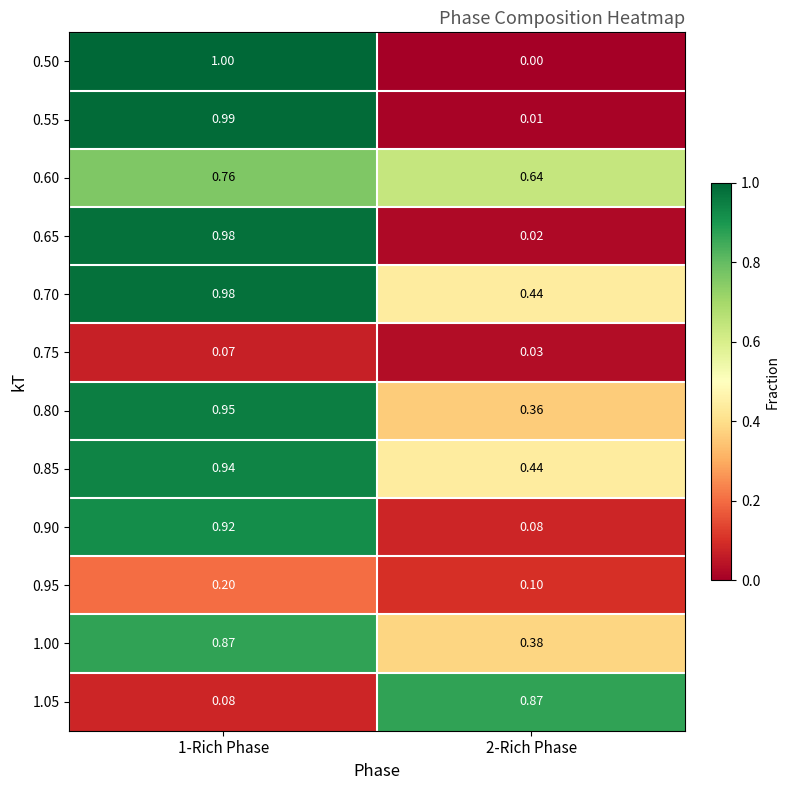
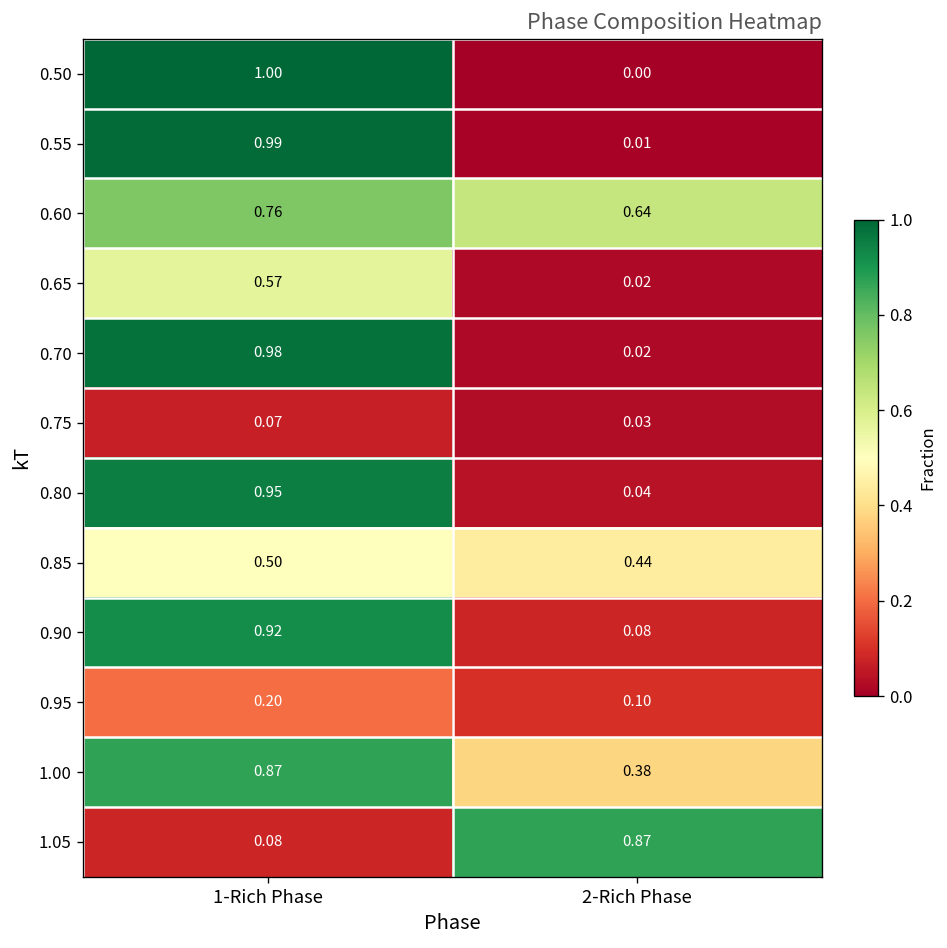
  {
    "0.50": {
      "1-Rich Phase": 1.00,
      "2-Rich Phase": 0.00
    },
    "0.55": {
      "1-Rich Phase": 0.99,
      "2-Rich Phase": 0.01
    },
    "0.60": {
      "1-Rich Phase": 0.76,
      "2-Rich Phase": 0.64
    },
    "0.65": {
-     "1-Rich Phase": 0.98,
+     "1-Rich Phase": 0.57,
      "2-Rich Phase": 0.02
    },
    "0.70": {
      "1-Rich Phase": 0.98,
-     "2-Rich Phase": 0.44
+     "2-Rich Phase": 0.02
    },
    "0.75": {
      "1-Rich Phase": 0.07,
      "2-Rich Phase": 0.03
    },
    "0.80": {
      "1-Rich Phase": 0.95,
-     "2-Rich Phase": 0.36
+     "2-Rich Phase": 0.04
    },
    "0.85": {
-     "1-Rich Phase": 0.94,
+     "1-Rich Phase": 0.50,
      "2-Rich Phase": 0.44
    },
    "0.90": {
      "1-Rich Phase": 0.92,
      "2-Rich Phase": 0.08
    },
    "0.95": {
      "1-Rich Phase": 0.20,
      "2-Rich Phase": 0.10
    },
    "1.00": {
      "1-Rich Phase": 0.87,
      "2-Rich Phase": 0.38
    },
    "1.05": {
      "1-Rich Phase": 0.08,
      "2-Rich Phase": 0.87
    }
  }
